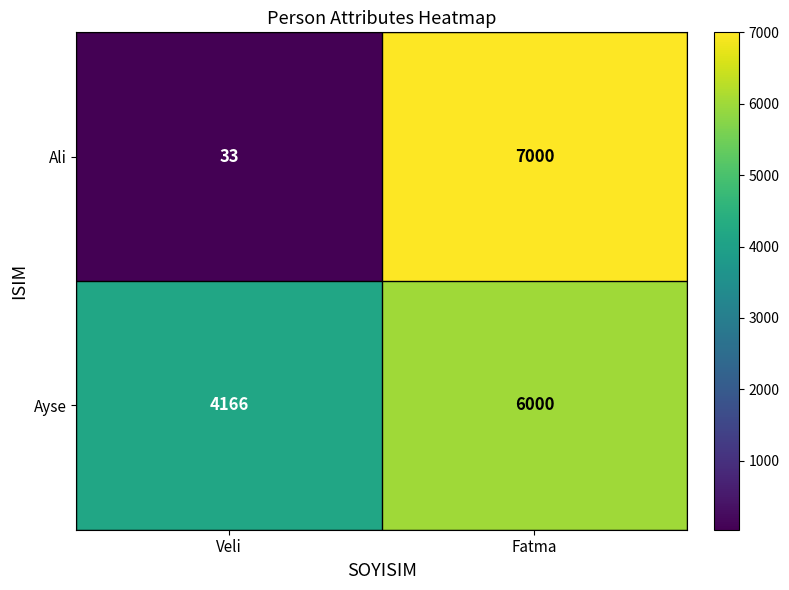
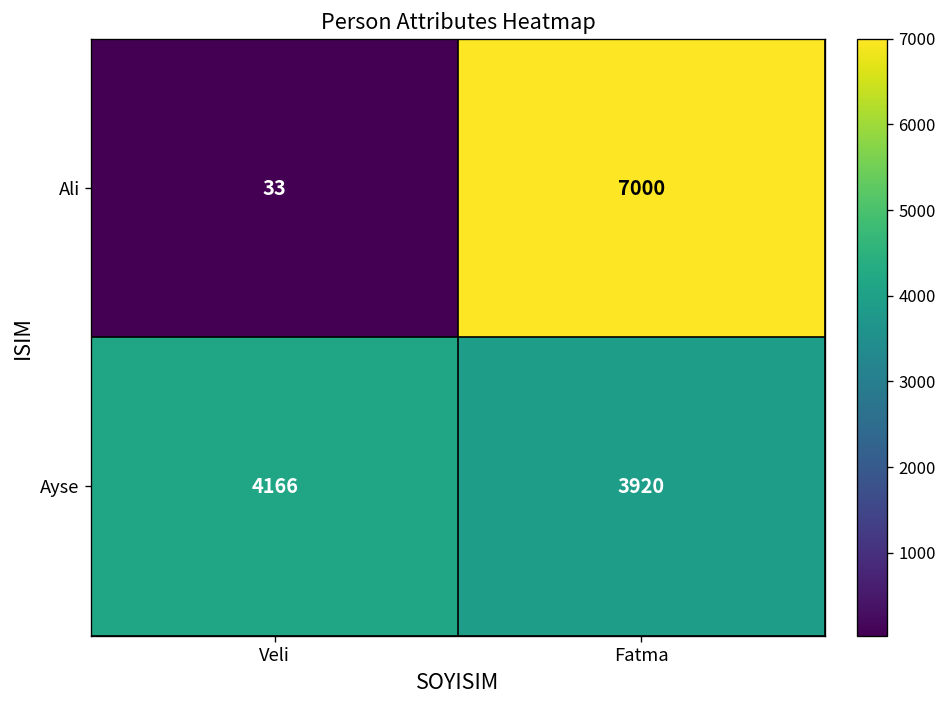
  {
    "Ali": {
      "Veli": 33,
      "Fatma": 7000
    },
    "Ayse": {
      "Veli": 4166,
-     "Fatma": 6000
+     "Fatma": 3920
    }
  }
